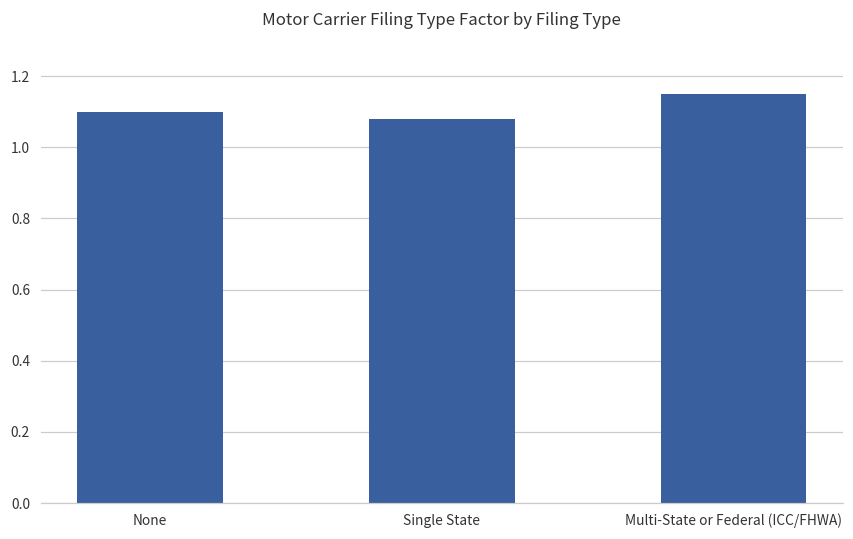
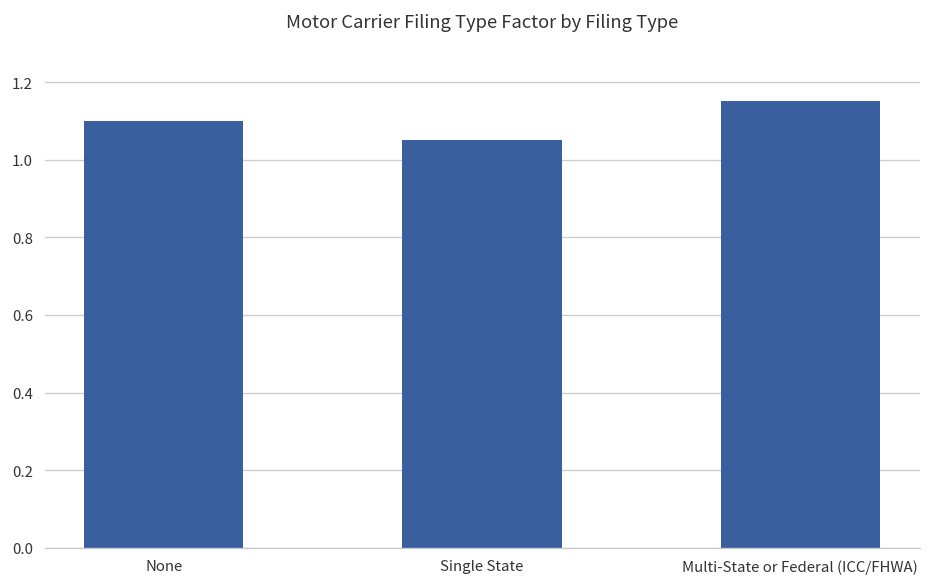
  {
    "None": 1.10,
-   "Single State": 1.08,
+   "Single State": 1.05,
    "Multi-State or Federal (ICC/FHWA)": 1.15
  }
